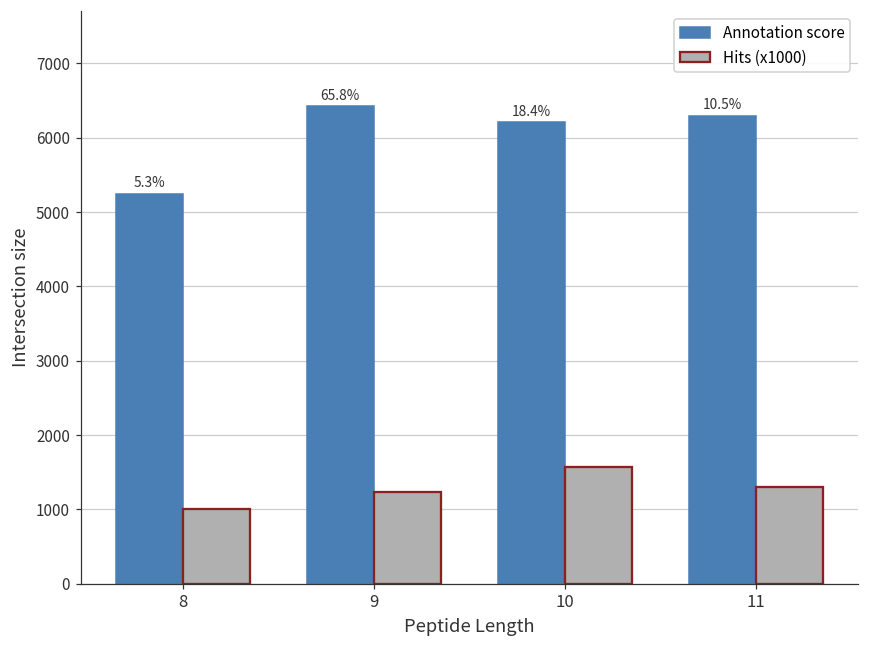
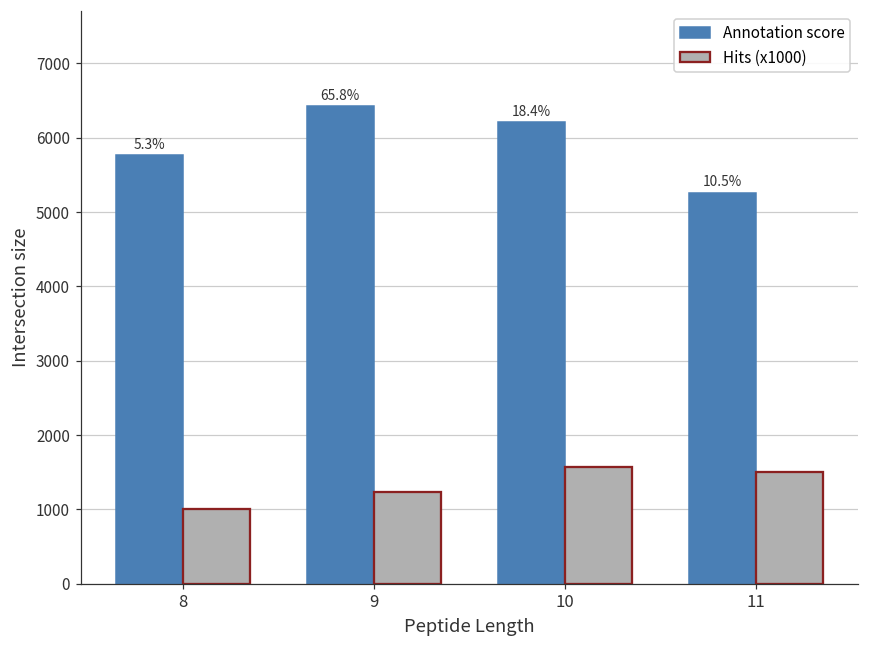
  {
    "Annotation score": {
-     "8": 5200,
-     "11": 6300
+     "8": 5800,
+     "11": 5300
    },
    "Hits (x1000)": {
      "8": 1000,
      "9": 1200,
      "10": 1600,
-     "11": 1300
+     "11": 1500
    }
  }
